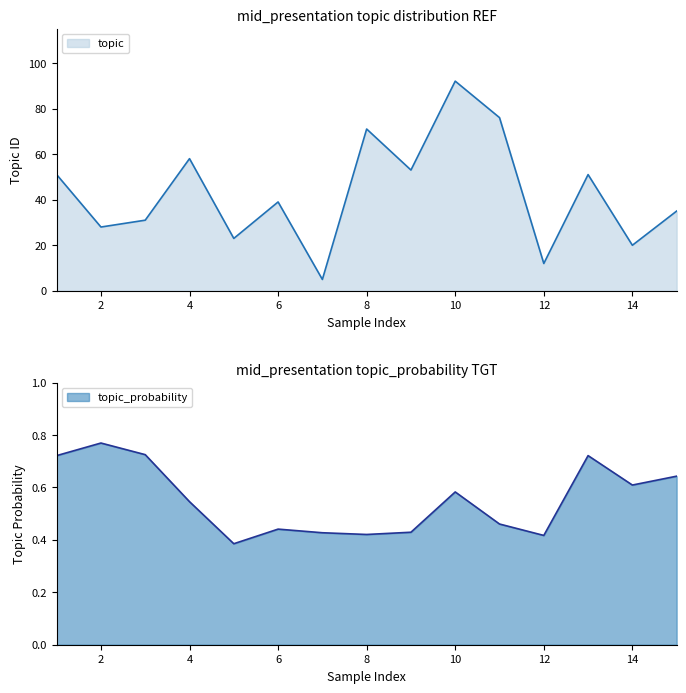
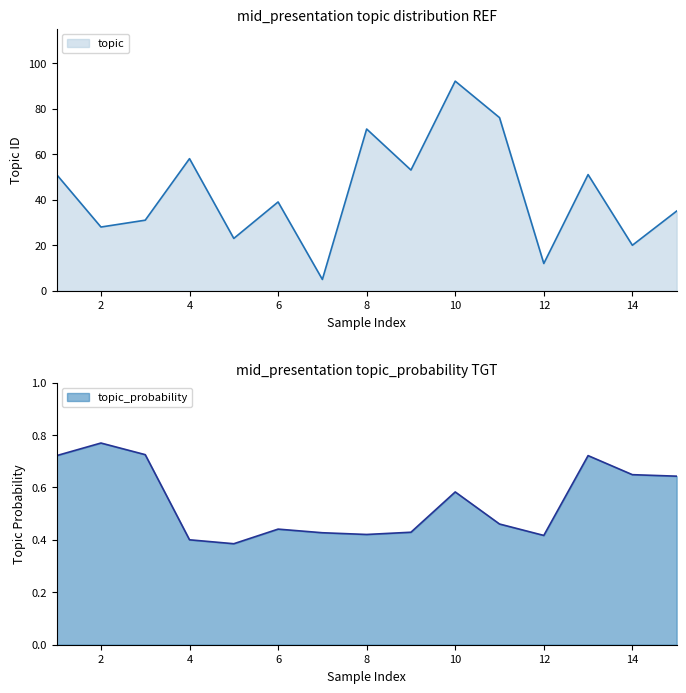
  {
    "mid_presentation topic distribution REF": {
      "2": 28,
      "4": 58,
      "6": 39,
      "8": 71,
      "10": 92,
      "12": 12,
      "14": 20
    },
    "mid_presentation topic_probability TGT": {
      "2": 0.77,
-     "4": 0.55,
+     "4": 0.40,
      "6": 0.44,
      "8": 0.42,
      "10": 0.58,
      "12": 0.42,
-     "14": 0.61
+     "14": 0.65
    }
  }
